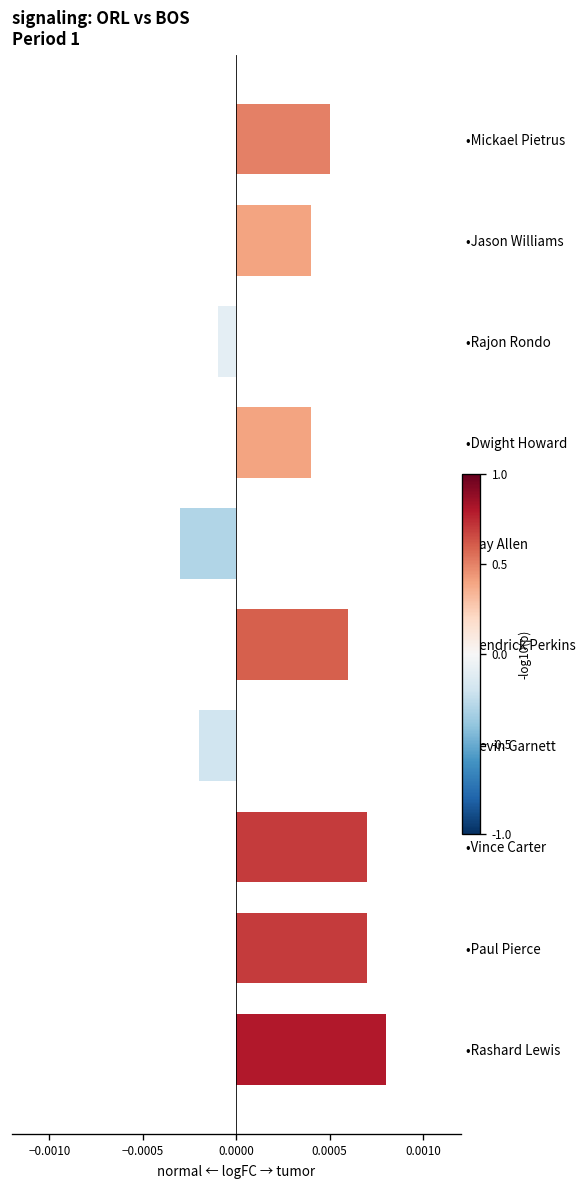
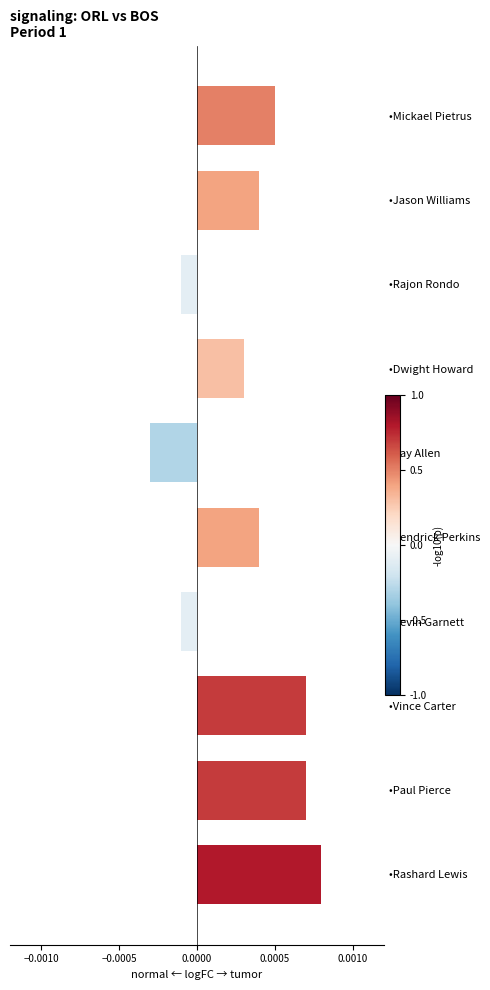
  {
    "•Mickael Pietrus": 0.0005,
    "•Jason Williams": 0.0004,
    "•Rajon Rondo": -0.0001,
-   "•Dwight Howard": 0.0004,
+   "•Dwight Howard": 0.0003,
    "•Ray Allen": -0.0003,
-   "•Kendrick Perkins": 0.0006,
-   "•Kevin Garnett": -0.0002,
+   "•Kendrick Perkins": 0.0004,
+   "•Kevin Garnett": -0.0001,
    "•Vince Carter": 0.0007,
    "•Paul Pierce": 0.0007,
    "•Rashard Lewis": 0.0008
  }
